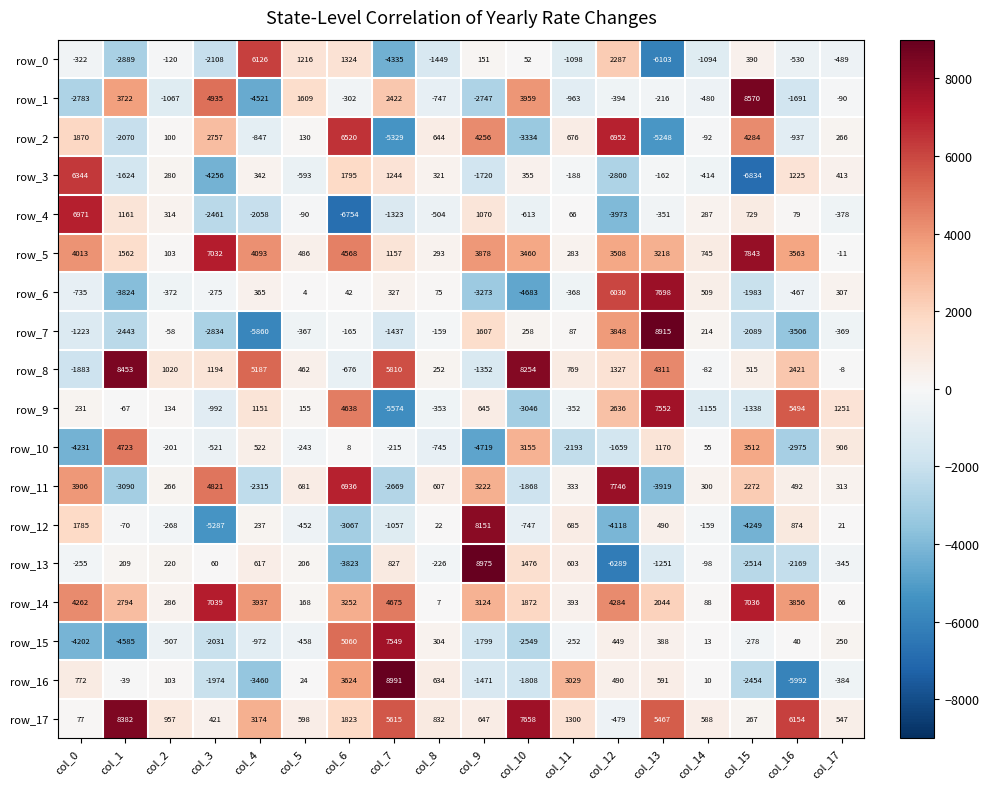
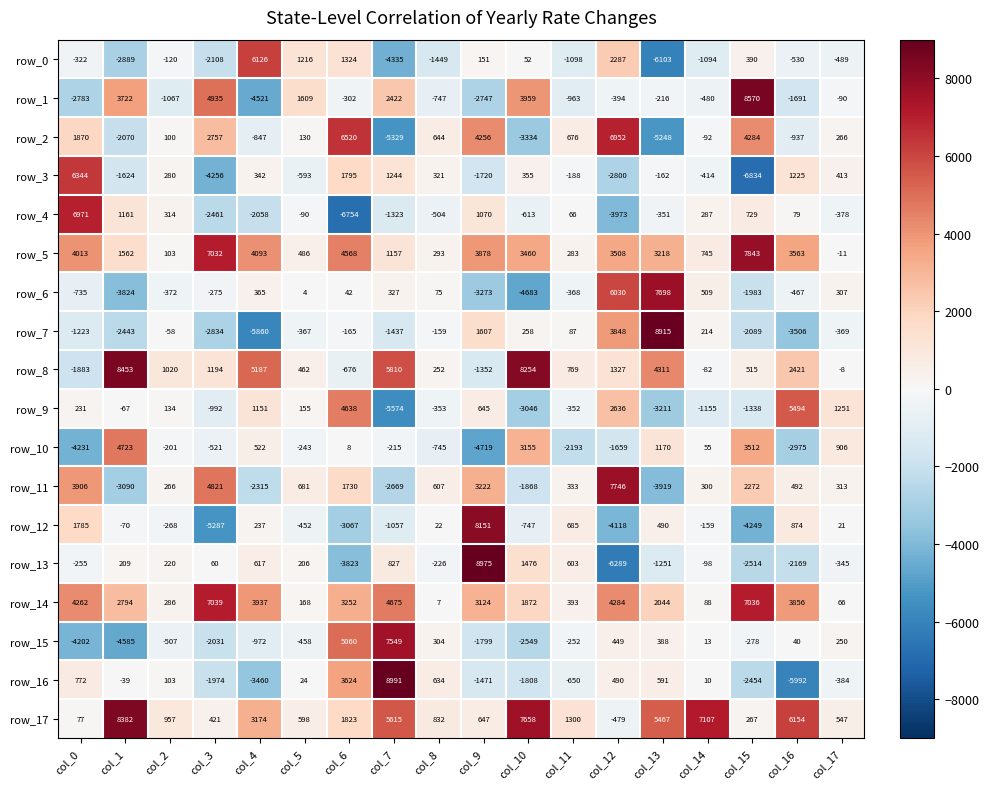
  {
    "row_9": {
      "col_0": 231,
      "col_1": -67,
      "col_2": 134,
      "col_3": -992,
      "col_4": 1151,
      "col_5": 155,
      "col_6": 4638,
      "col_7": -5574,
      "col_8": -353,
      "col_9": 645,
      "col_10": -3046,
      "col_11": -352,
      "col_12": 2636,
-     "col_13": 7552,
+     "col_13": -3211,
      "col_14": -1155,
      "col_15": -1338,
      "col_16": 5494,
      "col_17": 1251
    },
    "row_11": {
      "col_0": 3906,
      "col_1": -3090,
      "col_2": 266,
      "col_3": 4821,
      "col_4": -2315,
      "col_5": 681,
-     "col_6": 6936,
+     "col_6": 1730,
      "col_7": -2669,
      "col_8": 607,
      "col_9": 3222,
      "col_10": -1868,
      "col_11": 333,
      "col_12": 7746,
      "col_13": -3919,
      "col_14": 300,
      "col_15": 2272,
      "col_16": 492,
      "col_17": 313
    },
    "row_16": {
      "col_0": 772,
      "col_1": -39,
      "col_2": 103,
      "col_3": -1974,
      "col_4": -3460,
      "col_5": 24,
      "col_6": 3624,
      "col_7": 8991,
      "col_8": 634,
      "col_9": -1471,
      "col_10": -1808,
-     "col_11": 3029,
+     "col_11": -650,
      "col_12": 490,
      "col_13": 591,
      "col_14": 10,
      "col_15": -2454,
      "col_16": -5992,
      "col_17": -384
    },
    "row_17": {
      "col_0": 77,
      "col_1": 8382,
      "col_2": 957,
      "col_3": 421,
      "col_4": 3174,
      "col_5": 598,
      "col_6": 1823,
      "col_7": 5615,
      "col_8": 832,
      "col_9": 647,
      "col_10": 7658,
      "col_11": 1300,
      "col_12": -479,
      "col_13": 5467,
-     "col_14": 588,
+     "col_14": 7107,
      "col_15": 267,
      "col_16": 6154,
      "col_17": 547
    }
  }
